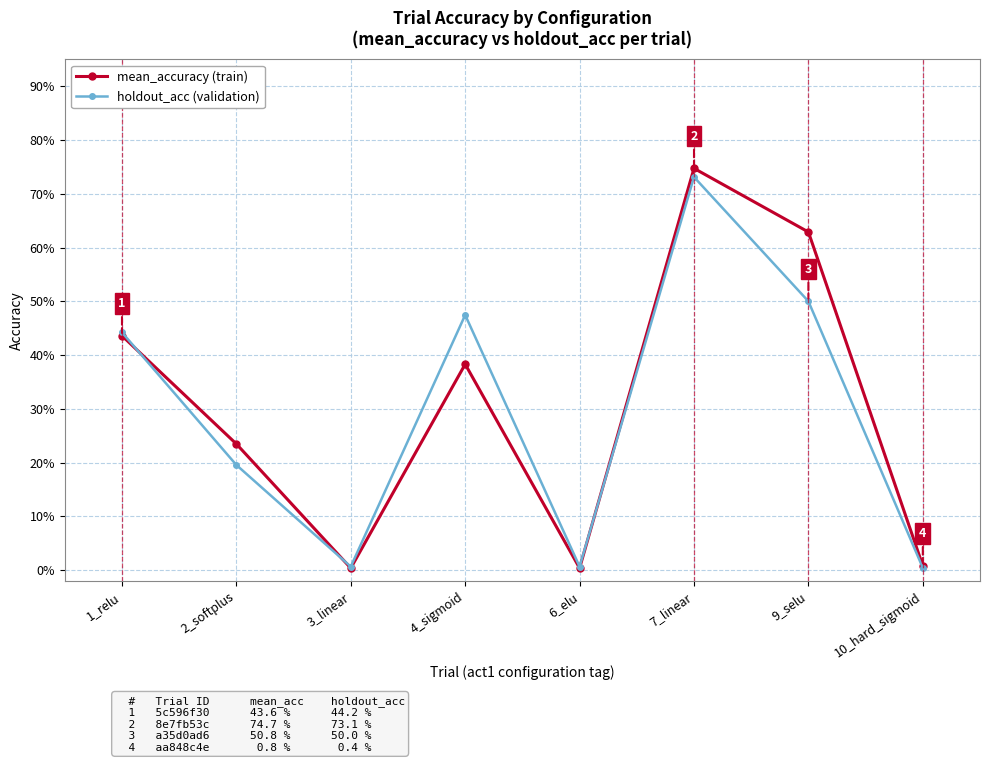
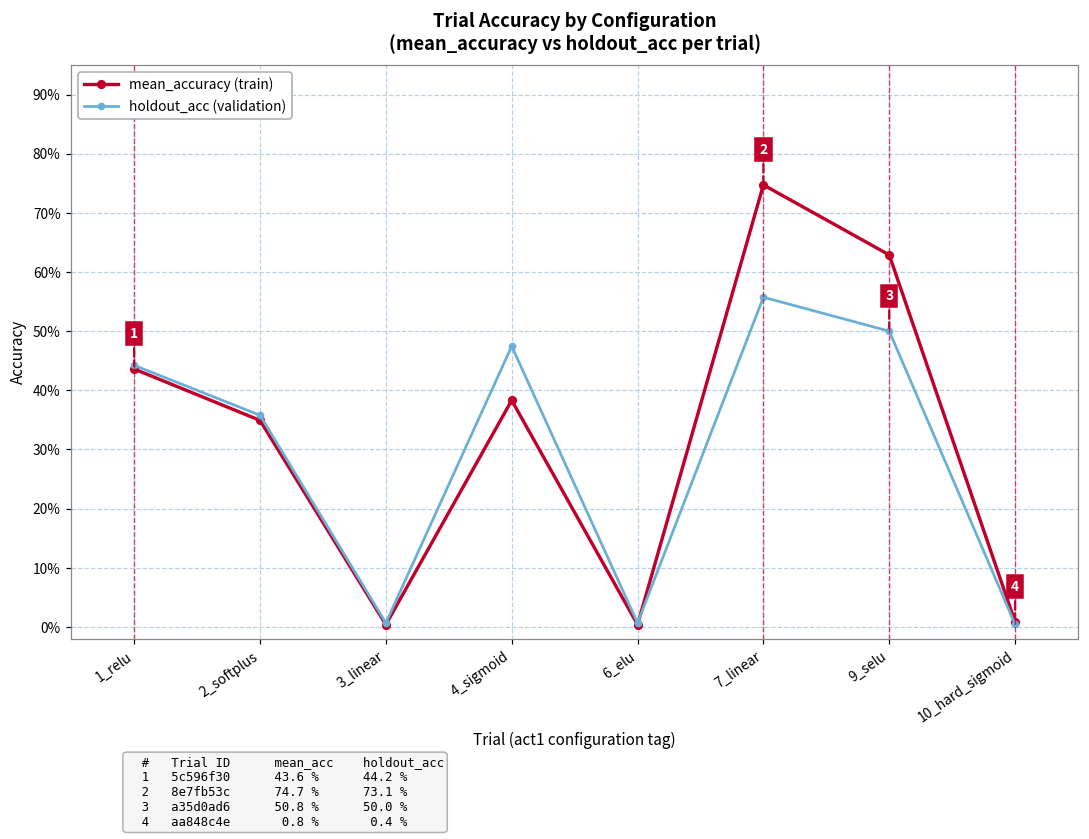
  {
    "mean_accuracy (train)": {
      "1_relu": "44%",
-     "2_softplus": "23%",
+     "2_softplus": "35%",
      "4_sigmoid": "38%",
      "9_selu": "63%"
    },
    "holdout_acc (validation)": {
-     "2_softplus": "20%",
+     "2_softplus": "36%",
      "4_sigmoid": "47%",
-     "7_linear": "73%"
+     "7_linear": "56%"
    }
  }
